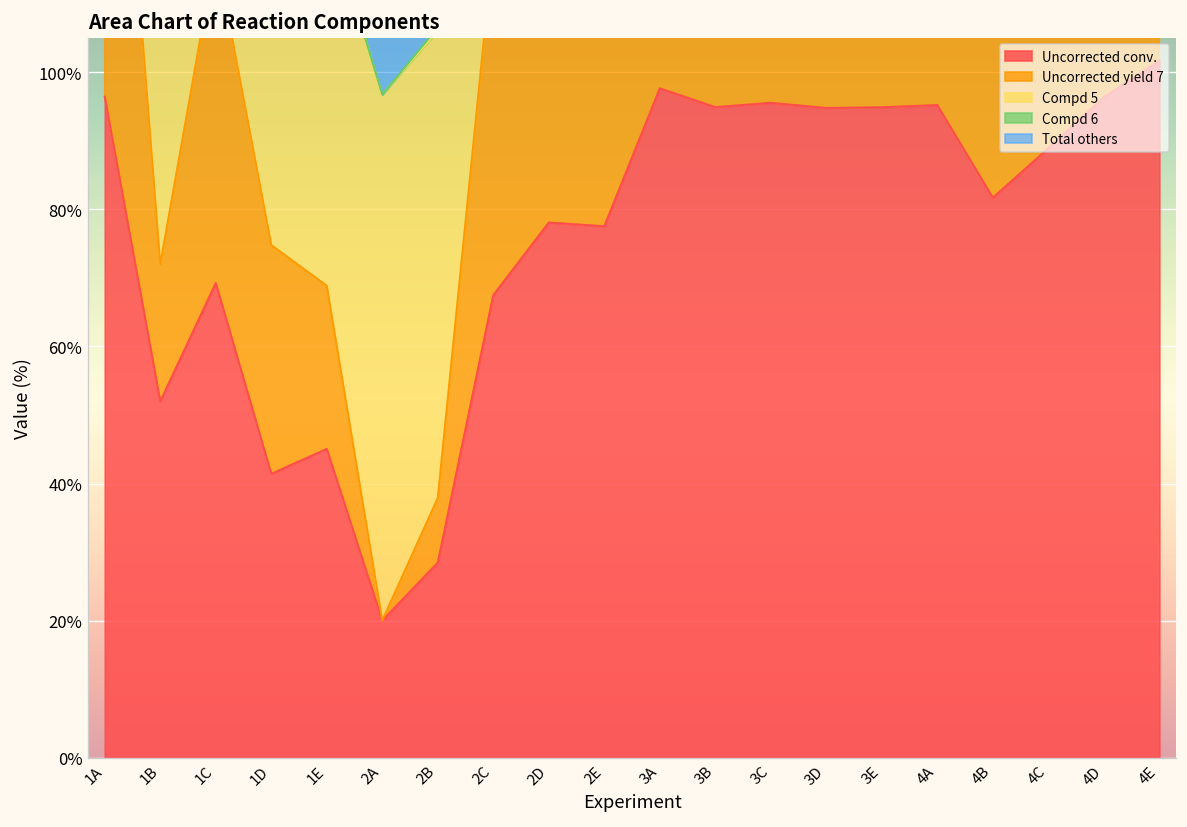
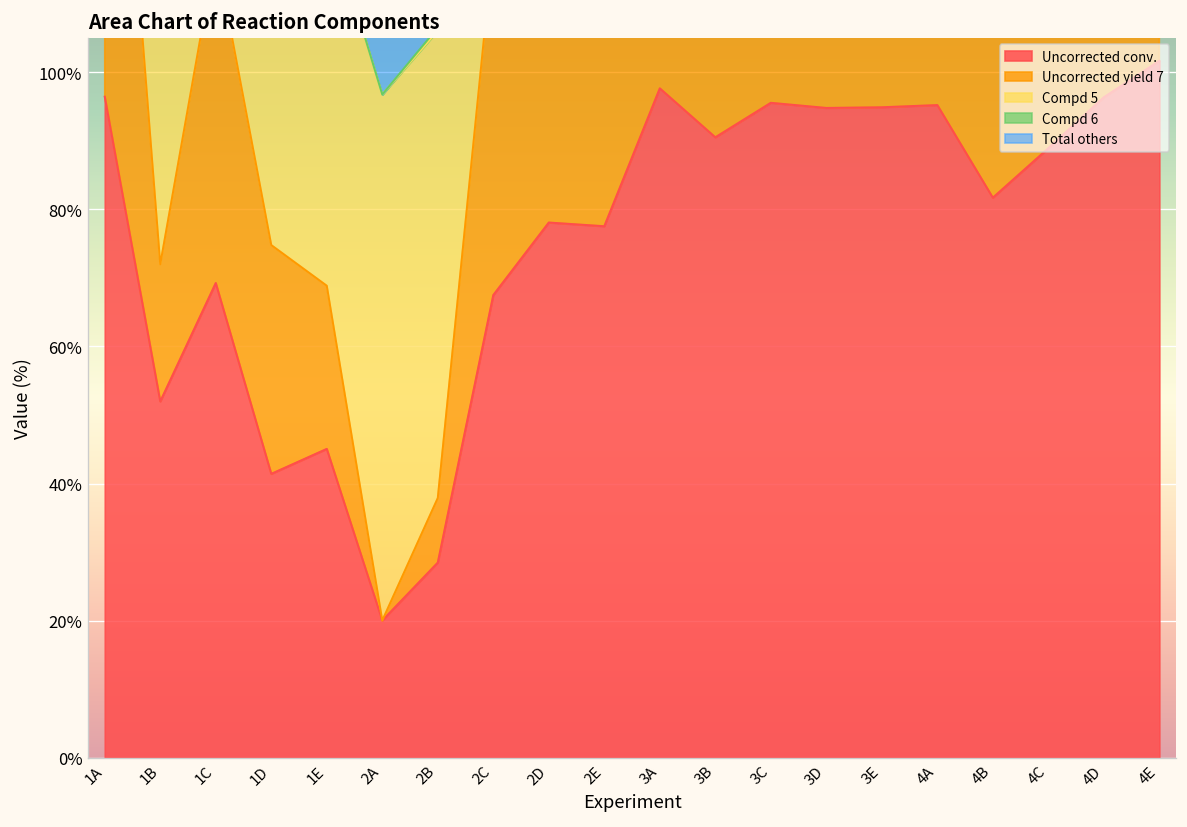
  {
    "Uncorrected conv.": {
      "1A": "96%",
      "1B": "52%",
      "1C": "69%",
      "1D": "41%",
      "1E": "45%",
      "2B": "28%",
      "2C": "67%",
      "2D": "78%",
      "2E": "78%",
      "3A": "98%",
-     "3B": "95%",
+     "3B": "90%",
      "3C": "96%",
      "3D": "95%",
      "3E": "95%",
      "4A": "95%",
      "4B": "82%",
      "4C": "89%"
    },
    "Uncorrected yield 7": {
      "1B": "20%",
      "1D": "33%",
      "1E": "24%",
      "2B": "9%"
    }
  }
